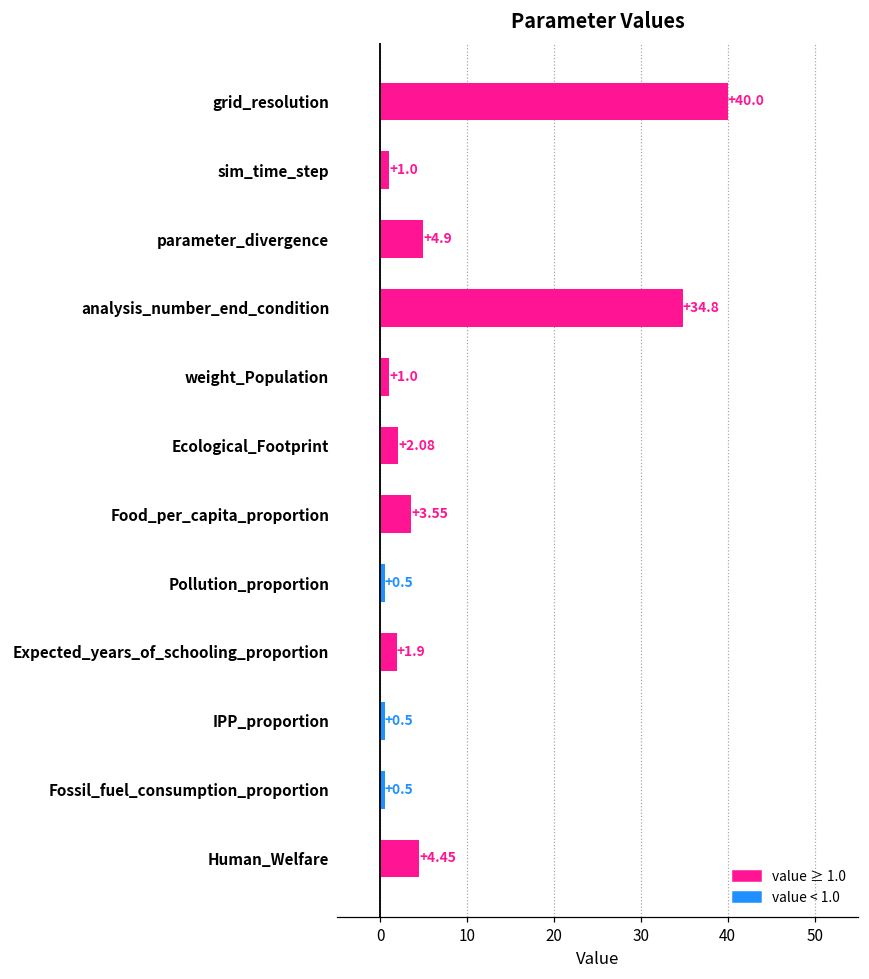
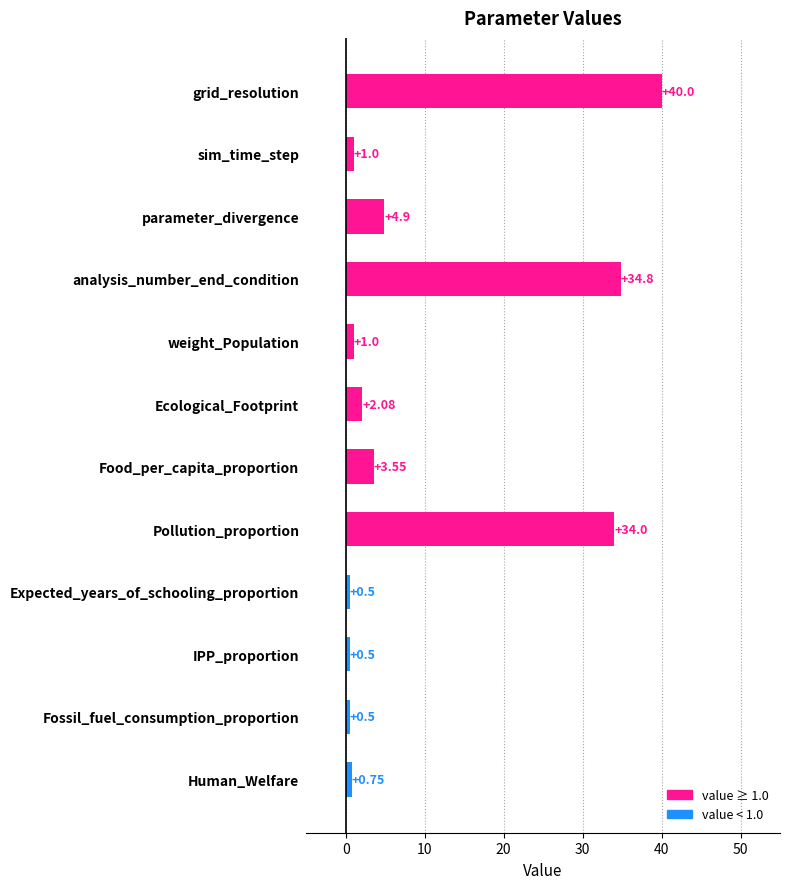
  {
    "grid_resolution": "+40.0",
    "sim_time_step": "+1.0",
    "parameter_divergence": "+4.9",
    "analysis_number_end_condition": "+34.8",
    "weight_Population": "+1.0",
    "Ecological_Footprint": "+2.08",
    "Food_per_capita_proportion": "+3.55",
-   "Pollution_proportion": "+0.5",
-   "Expected_years_of_schooling_proportion": "+1.9",
+   "Pollution_proportion": "+34.0",
+   "Expected_years_of_schooling_proportion": "+0.5",
    "IPP_proportion": "+0.5",
    "Fossil_fuel_consumption_proportion": "+0.5",
-   "Human_Welfare": "+4.45"
+   "Human_Welfare": "+0.75"
  }
